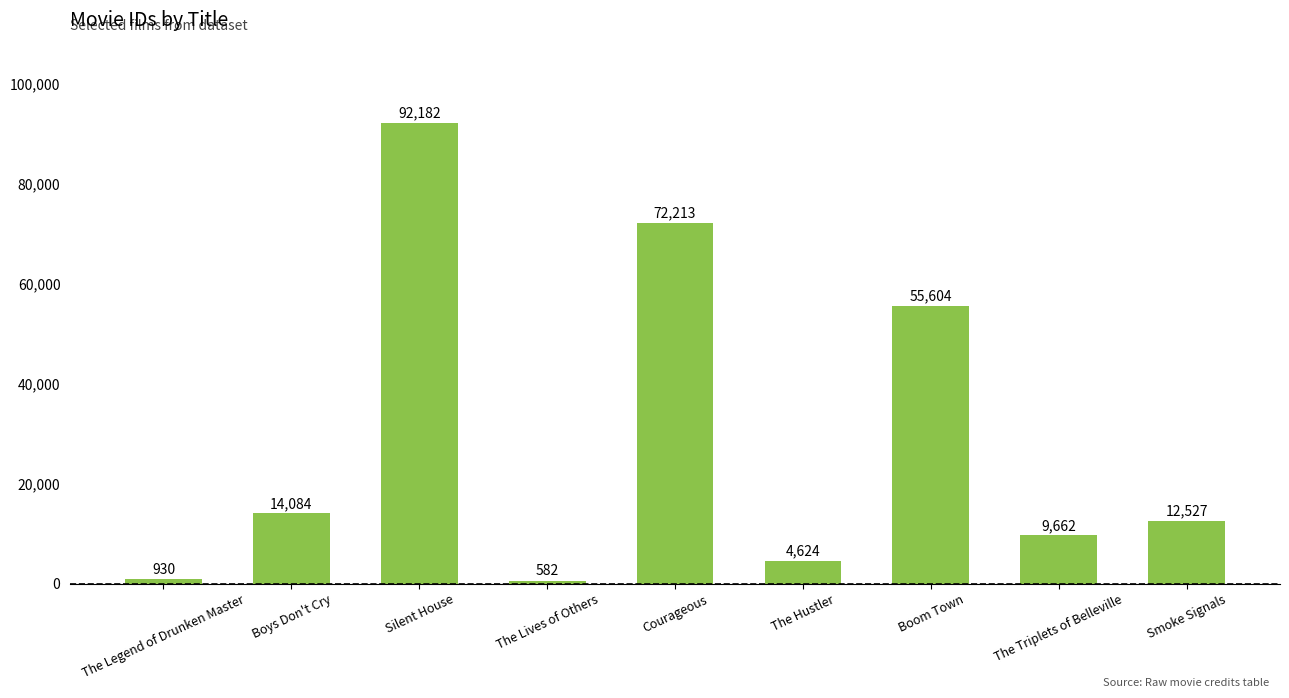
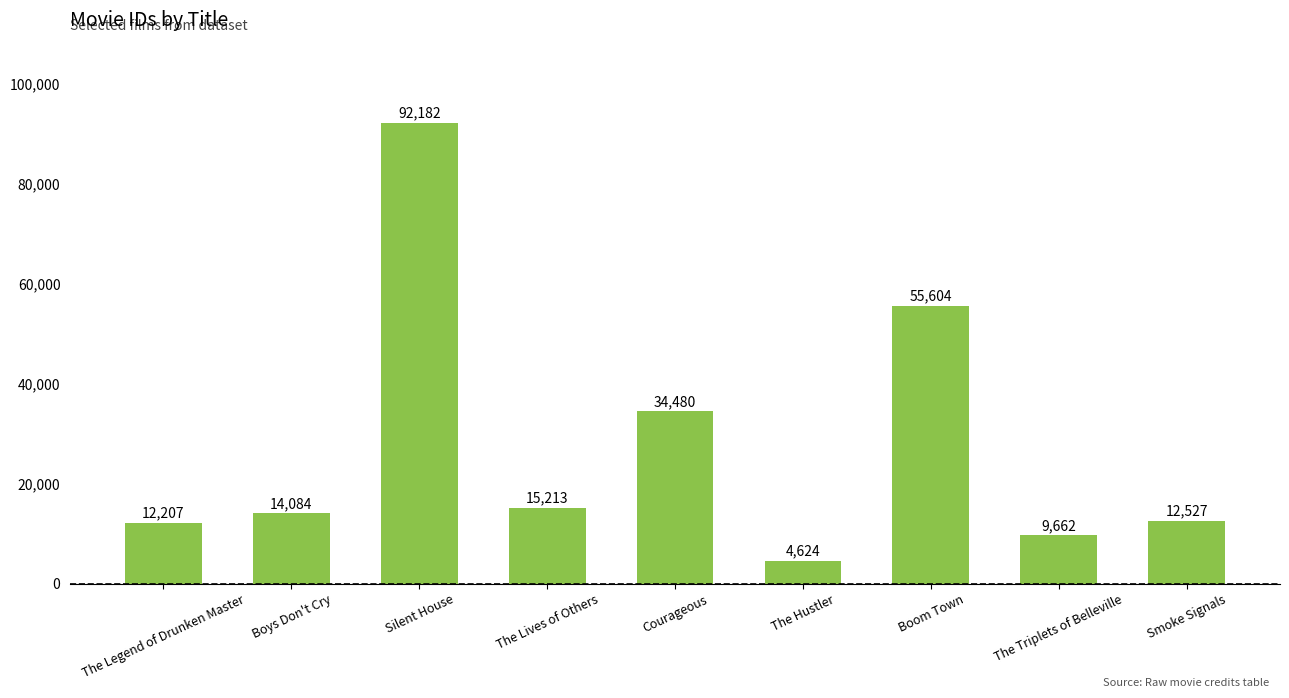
  {
-   "The Legend of Drunken Master": "930",
+   "The Legend of Drunken Master": "12,207",
    "Boys Don't Cry": "14,084",
    "Silent House": "92,182",
-   "The Lives of Others": "582",
-   "Courageous": "72,213",
+   "The Lives of Others": "15,213",
+   "Courageous": "34,480",
    "The Hustler": "4,624",
    "Boom Town": "55,604",
    "The Triplets of Belleville": "9,662",
    "Smoke Signals": "12,527"
  }
